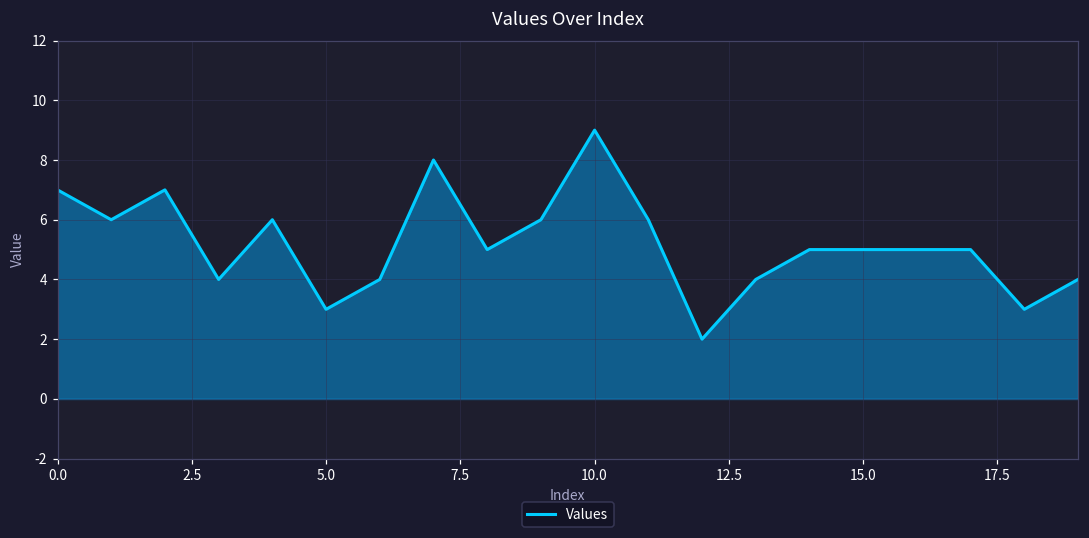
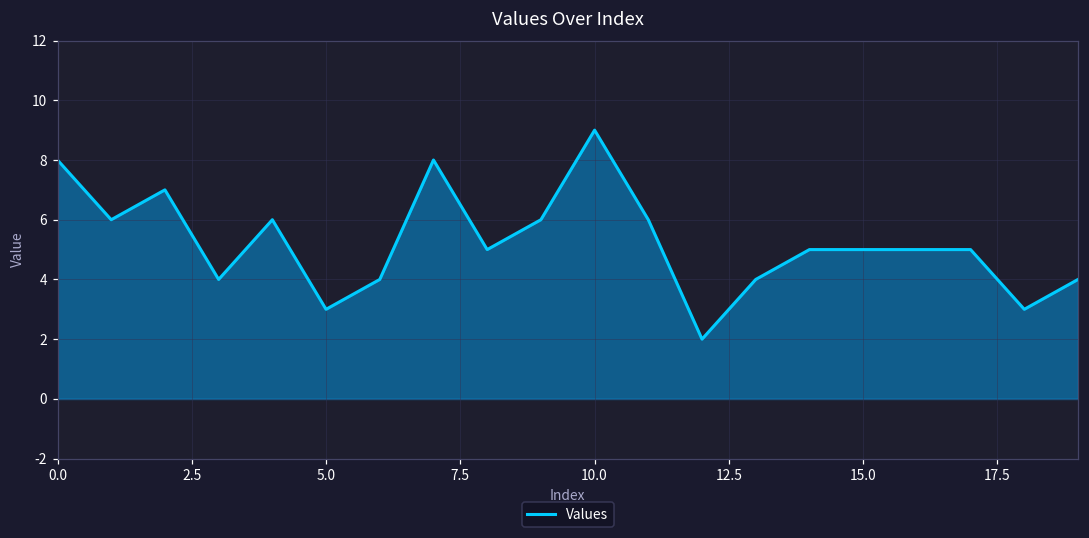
  {
-   "0.0": 7,
+   "0.0": 8,
    "5.0": 3,
    "10.0": 9,
    "15.0": 5
  }
